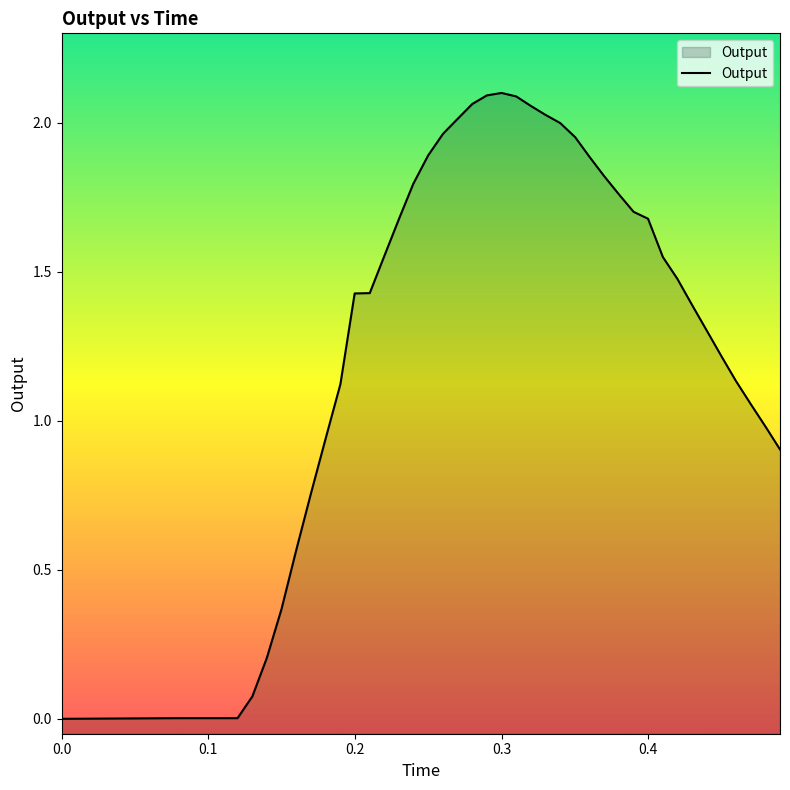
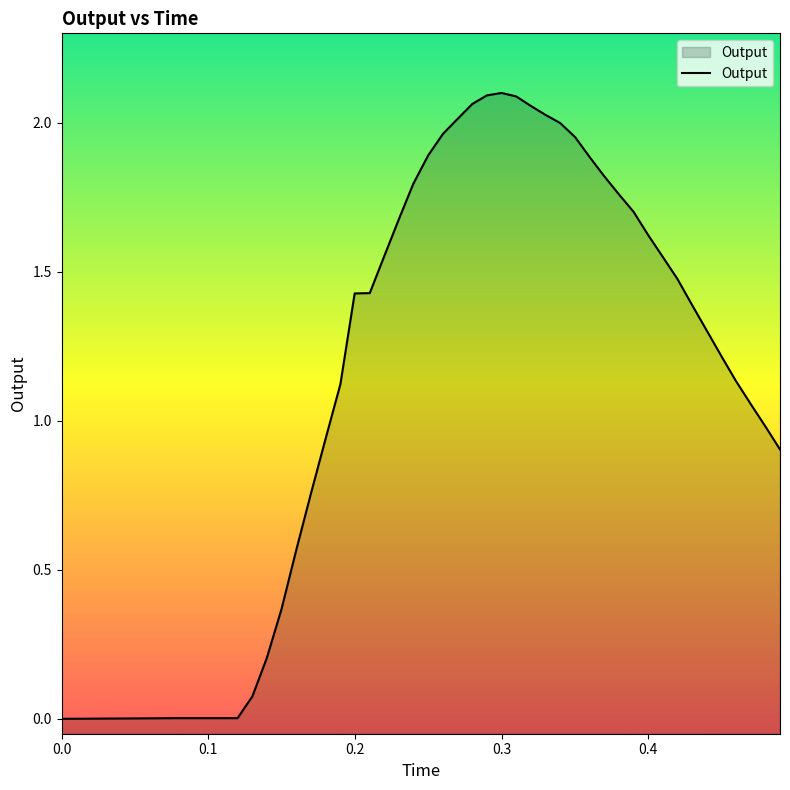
  {
    "0.0": 0.00,
    "0.2": 1.43,
    "0.3": 2.10,
-   "0.4": 1.68
+   "0.4": 1.62
  }
